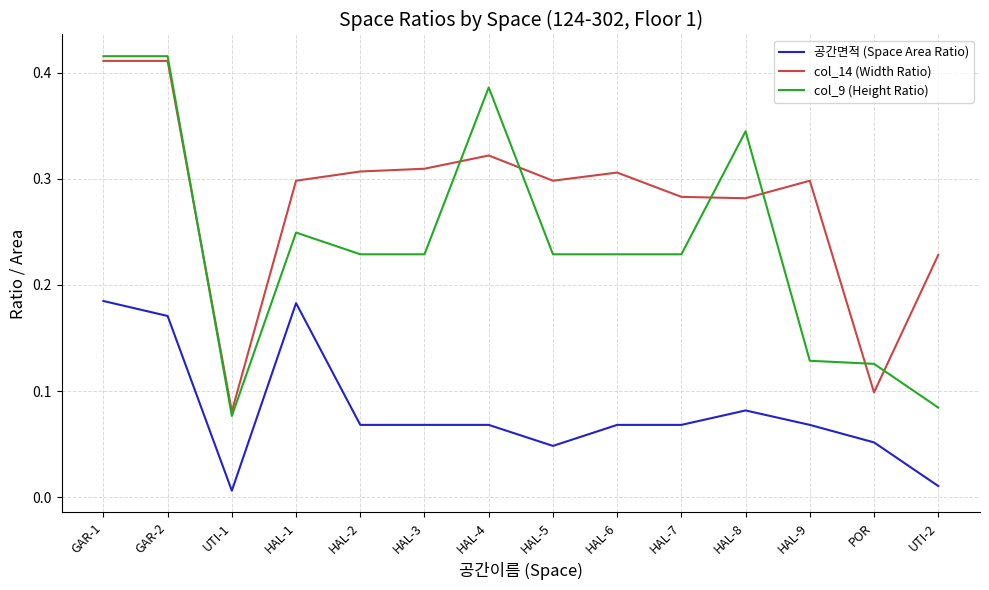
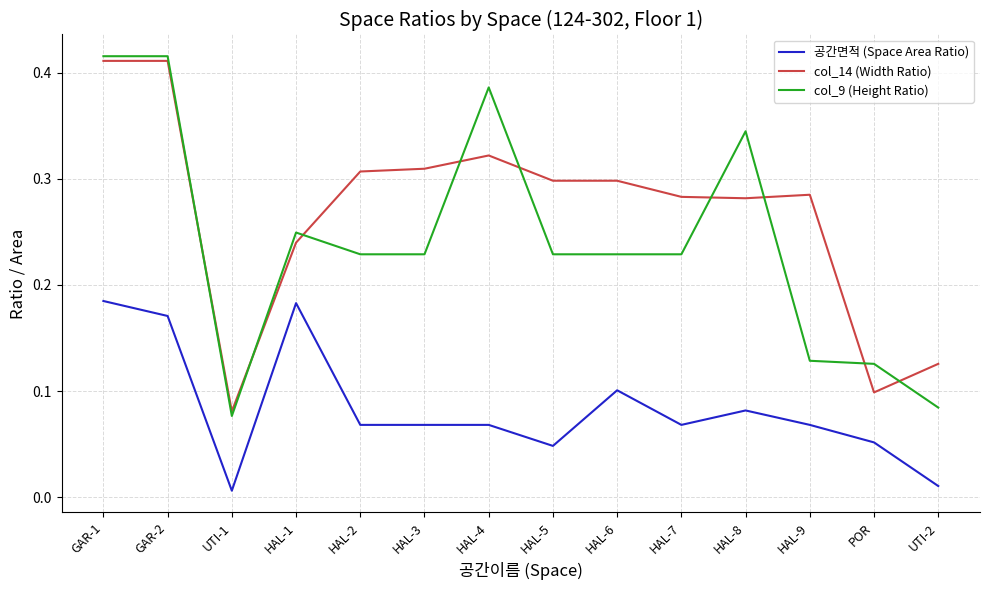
  {
    "공간면적 (Space Area Ratio)": {
      "GAR-1": 0.185,
      "GAR-2": 0.171,
      "UTI-1": 0.006,
      "HAL-1": 0.183,
      "HAL-2": 0.068,
      "HAL-3": 0.068,
      "HAL-4": 0.068,
      "HAL-5": 0.048,
-     "HAL-6": 0.068,
+     "HAL-6": 0.101,
      "HAL-7": 0.068,
      "HAL-8": 0.082,
      "HAL-9": 0.068,
      "POR": 0.052,
      "UTI-2": 0.011
    },
    "col_14 (Width Ratio)": {
      "GAR-1": 0.411,
      "GAR-2": 0.411,
      "UTI-1": 0.081,
-     "HAL-1": 0.298,
+     "HAL-1": 0.240,
      "HAL-2": 0.307,
      "HAL-3": 0.310,
      "HAL-4": 0.322,
      "HAL-5": 0.298,
-     "HAL-6": 0.306,
+     "HAL-6": 0.298,
      "HAL-7": 0.283,
      "HAL-8": 0.282,
-     "HAL-9": 0.298,
+     "HAL-9": 0.285,
      "POR": 0.099,
-     "UTI-2": 0.228
+     "UTI-2": 0.126
    },
    "col_9 (Height Ratio)": {
      "GAR-1": 0.416,
      "GAR-2": 0.416,
      "UTI-1": 0.077,
      "HAL-1": 0.249,
      "HAL-2": 0.229,
      "HAL-3": 0.229,
      "HAL-4": 0.386,
      "HAL-5": 0.229,
      "HAL-6": 0.229,
      "HAL-7": 0.229,
      "HAL-8": 0.345,
      "HAL-9": 0.129,
      "POR": 0.126,
      "UTI-2": 0.085
    }
  }
